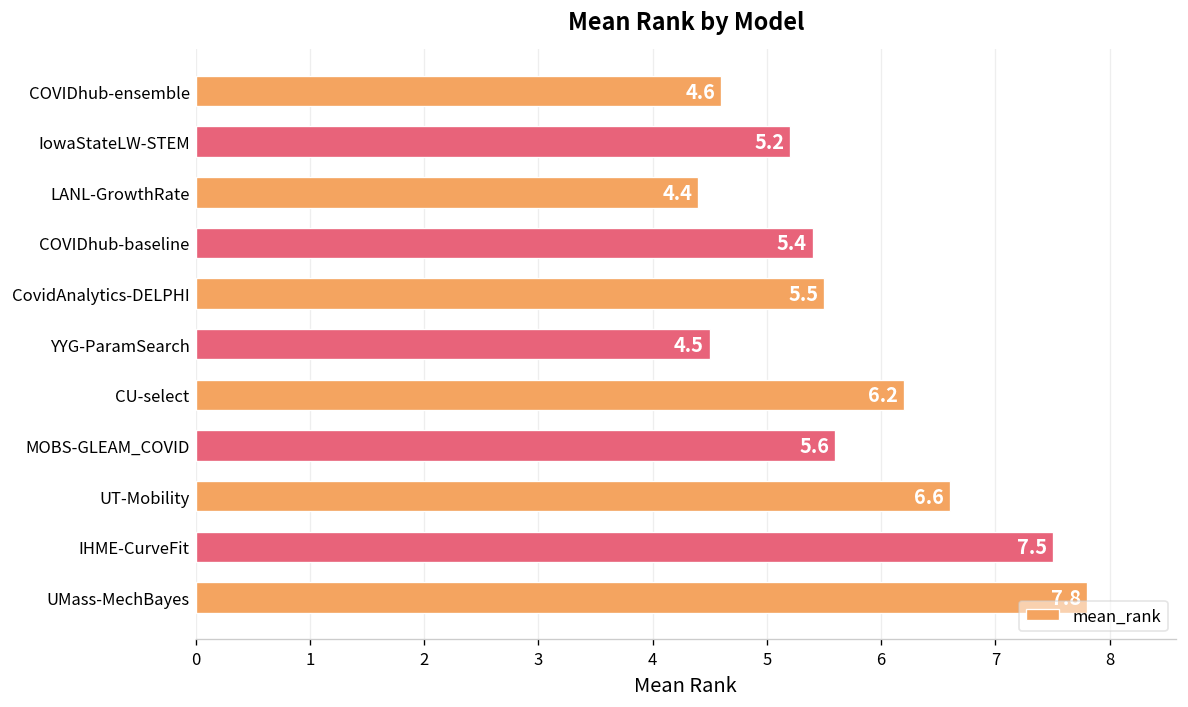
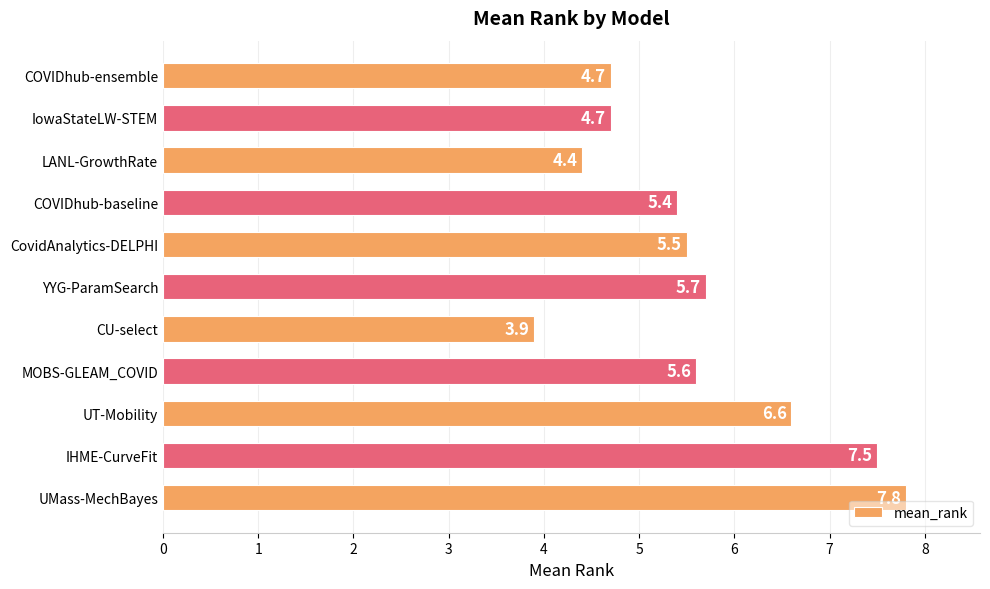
  {
-   "COVIDhub-ensemble": 4.6,
-   "IowaStateLW-STEM": 5.2,
+   "COVIDhub-ensemble": 4.7,
+   "IowaStateLW-STEM": 4.7,
    "LANL-GrowthRate": 4.4,
    "COVIDhub-baseline": 5.4,
    "CovidAnalytics-DELPHI": 5.5,
-   "YYG-ParamSearch": 4.5,
-   "CU-select": 6.2,
+   "YYG-ParamSearch": 5.7,
+   "CU-select": 3.9,
    "MOBS-GLEAM_COVID": 5.6,
    "UT-Mobility": 6.6,
    "IHME-CurveFit": 7.5
  }
